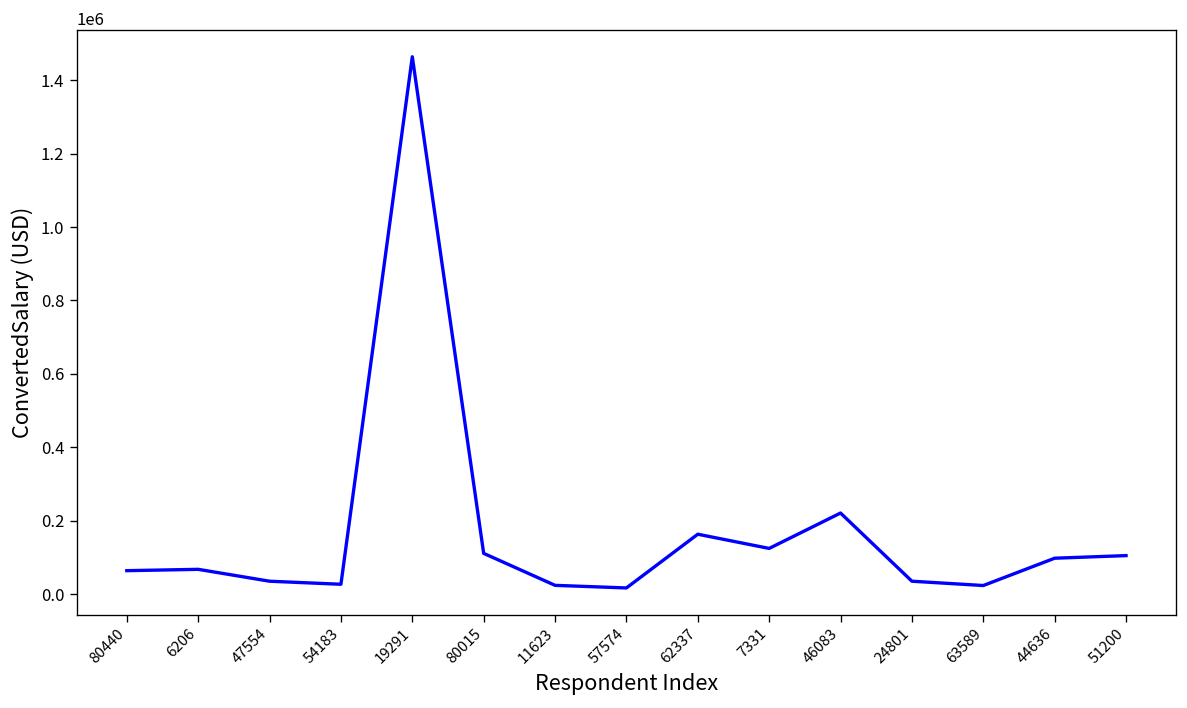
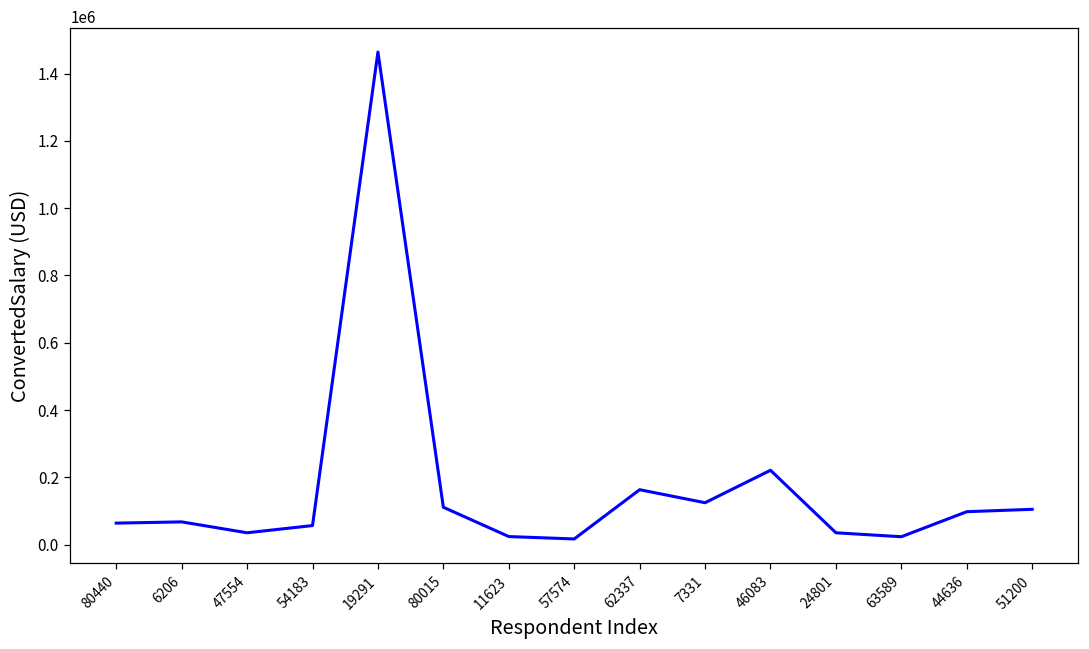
  {
    "80440": 60000,
    "6206": 70000,
    "47554": 40000,
-   "54183": 30000,
+   "54183": 60000,
    "19291": 1460000,
    "80015": 110000,
    "11623": 20000,
    "57574": 20000,
    "62337": 160000,
    "7331": 120000,
    "46083": 220000,
    "24801": 40000,
    "63589": 20000,
    "44636": 100000,
    "51200": 110000
  }
